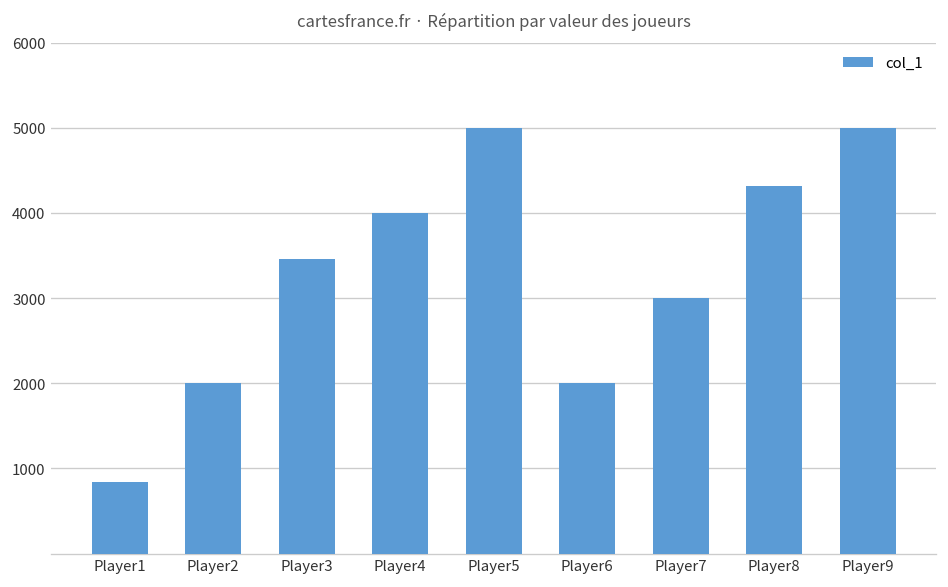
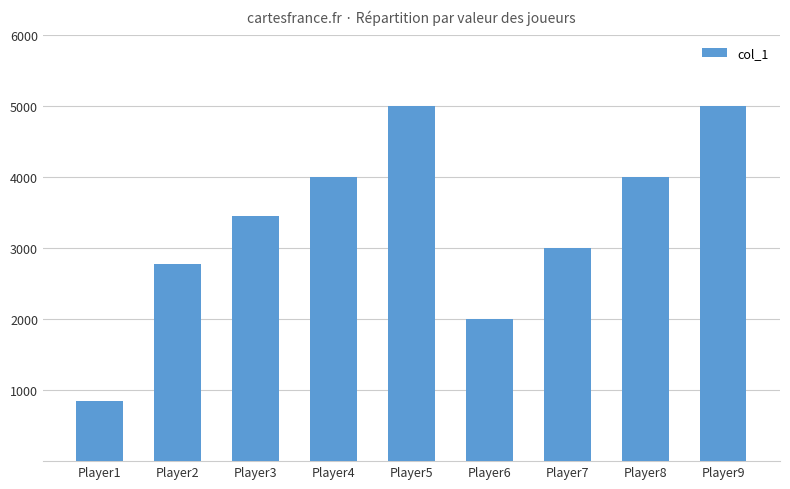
  {
    "Player1": 800,
-   "Player2": 2000,
+   "Player2": 2800,
    "Player3": 3500,
    "Player4": 4000,
    "Player5": 5000,
    "Player6": 2000,
    "Player7": 3000,
-   "Player8": 4300,
+   "Player8": 4000,
    "Player9": 5000
  }
